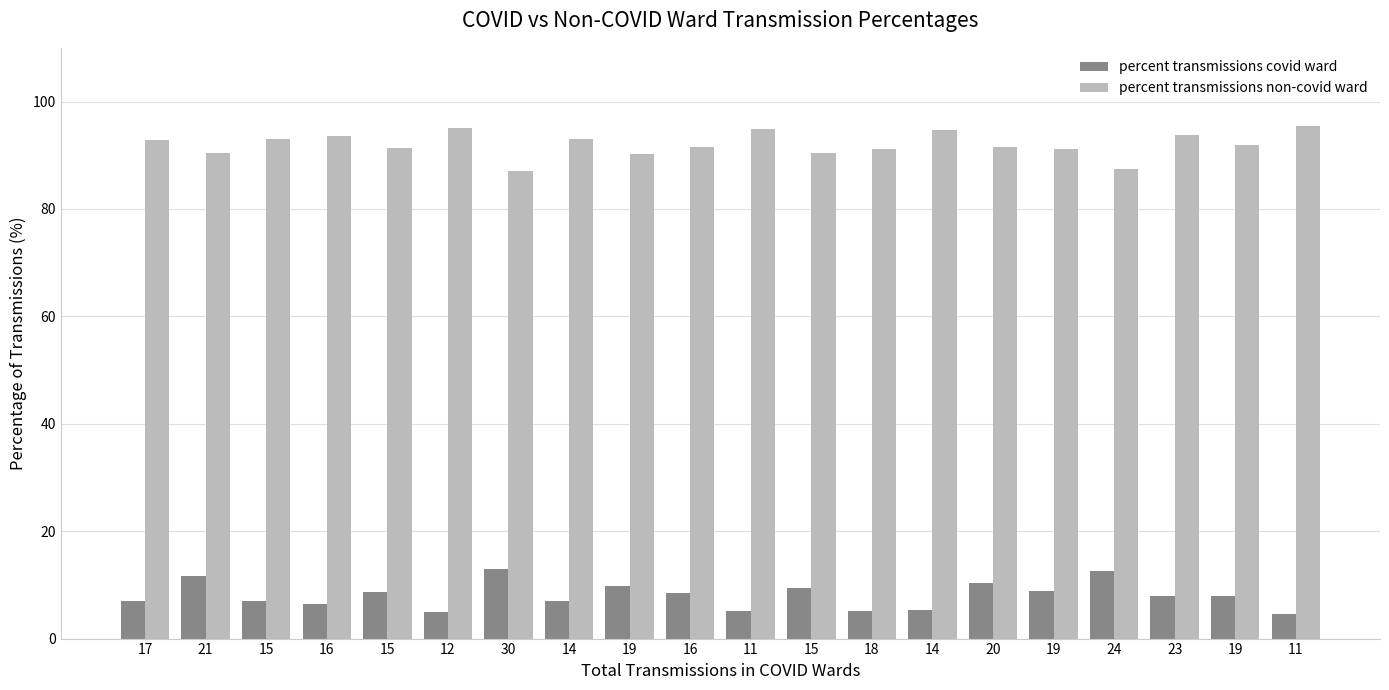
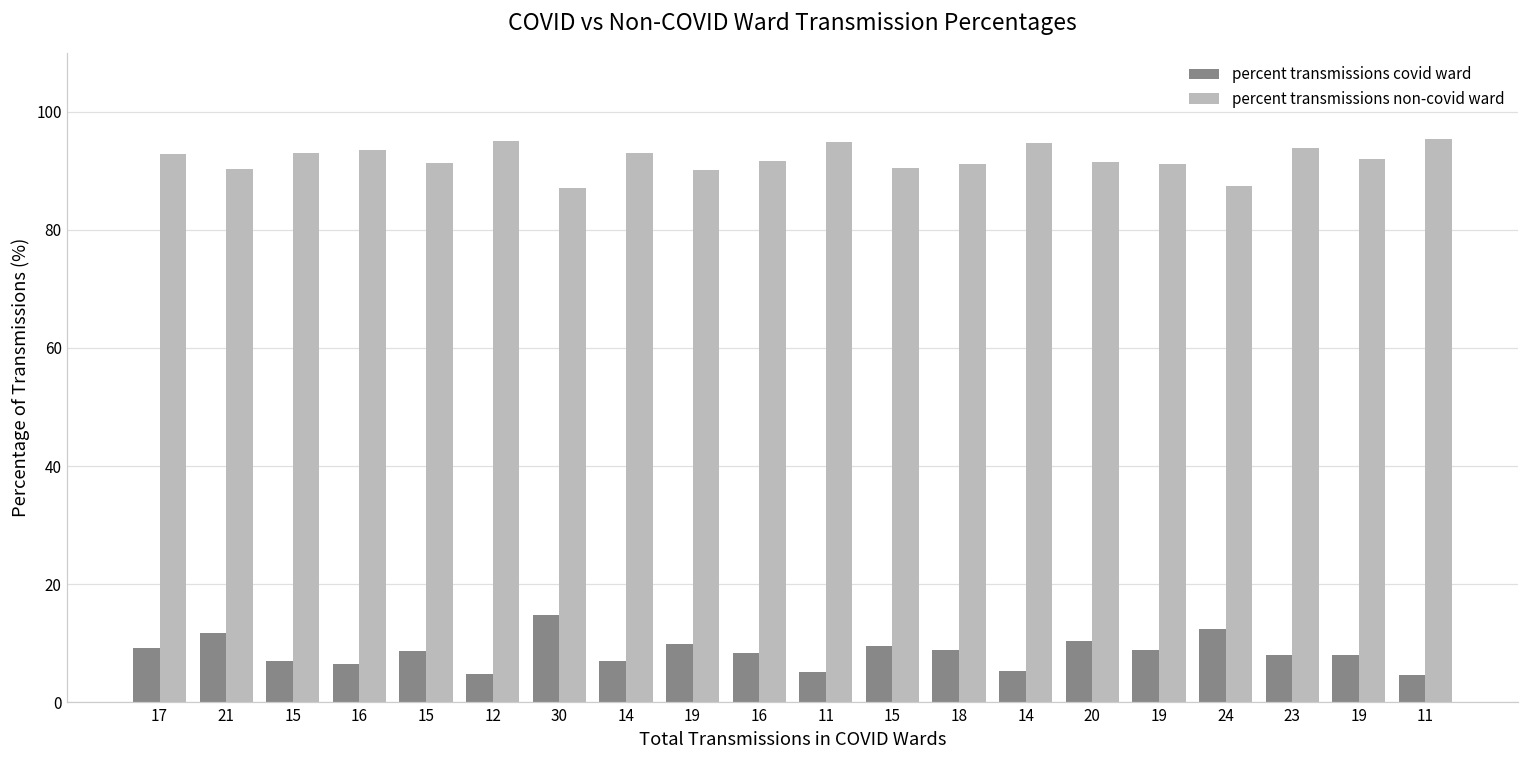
  {
    "percent transmissions covid ward": {
-     "17": 7,
+     "17": 9,
      "21": 12,
      "12": 5,
-     "30": 13,
-     "18": 5,
+     "30": 15,
+     "18": 9,
      "20": 10,
      "24": 13,
      "23": 8
    },
    "percent transmissions non-covid ward": {
      "17": 93,
      "21": 90,
      "12": 95,
      "30": 87,
      "18": 91,
      "20": 92,
      "24": 88,
      "23": 94
    }
  }
